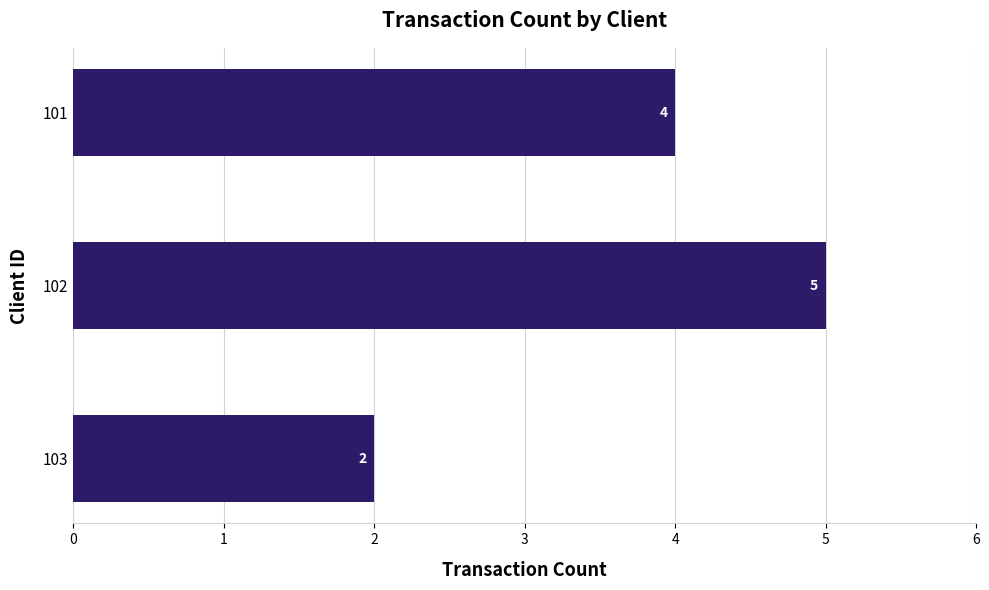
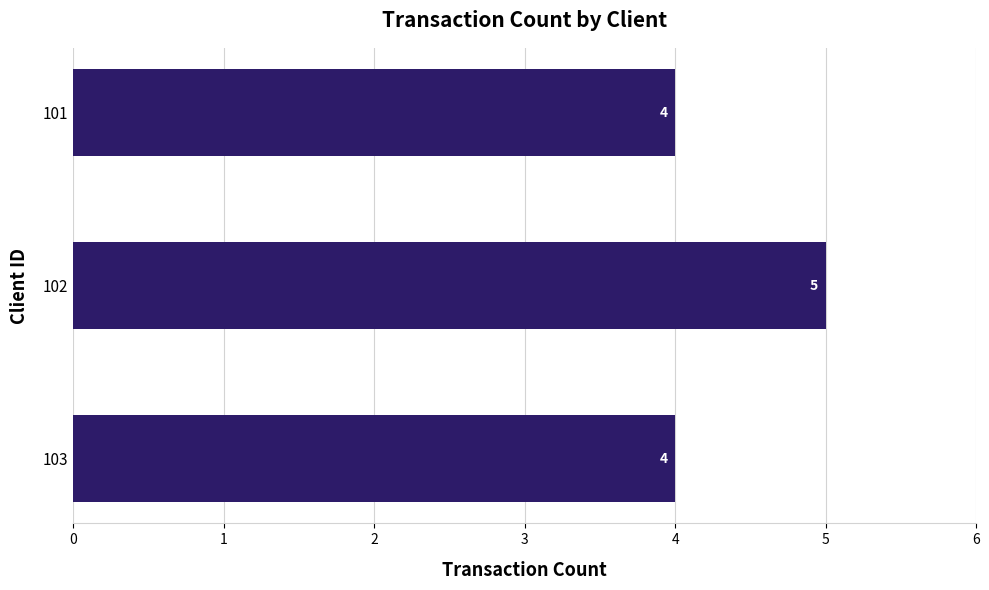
  {
    "101": 4,
    "102": 5,
-   "103": 2
+   "103": 4
  }
